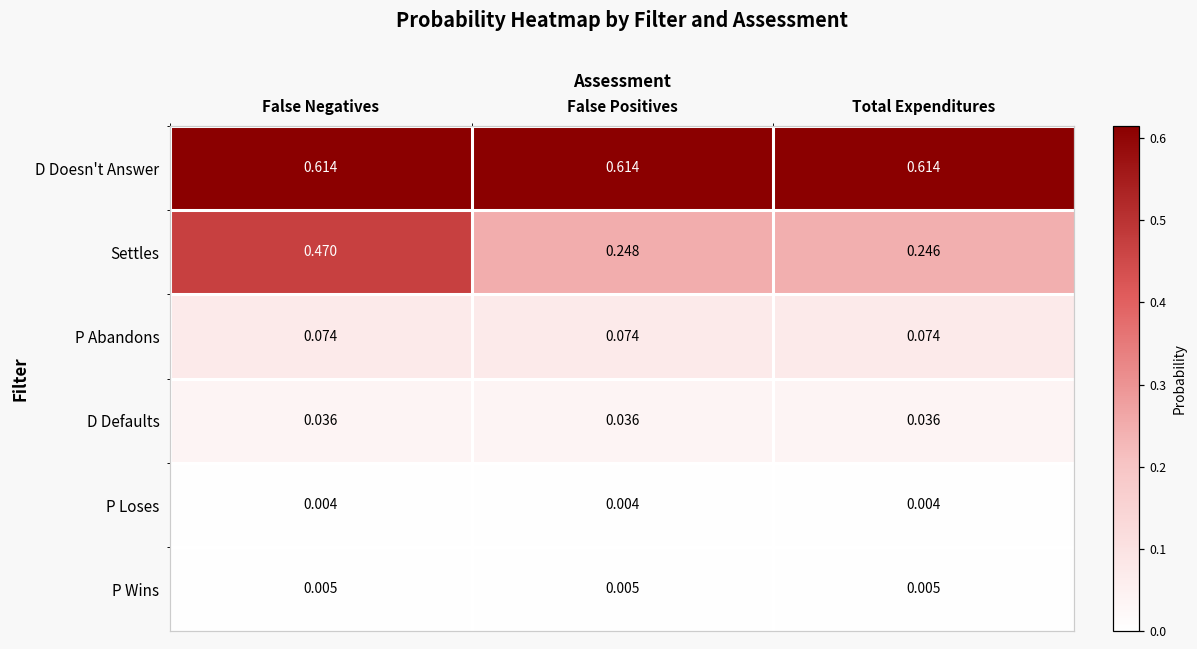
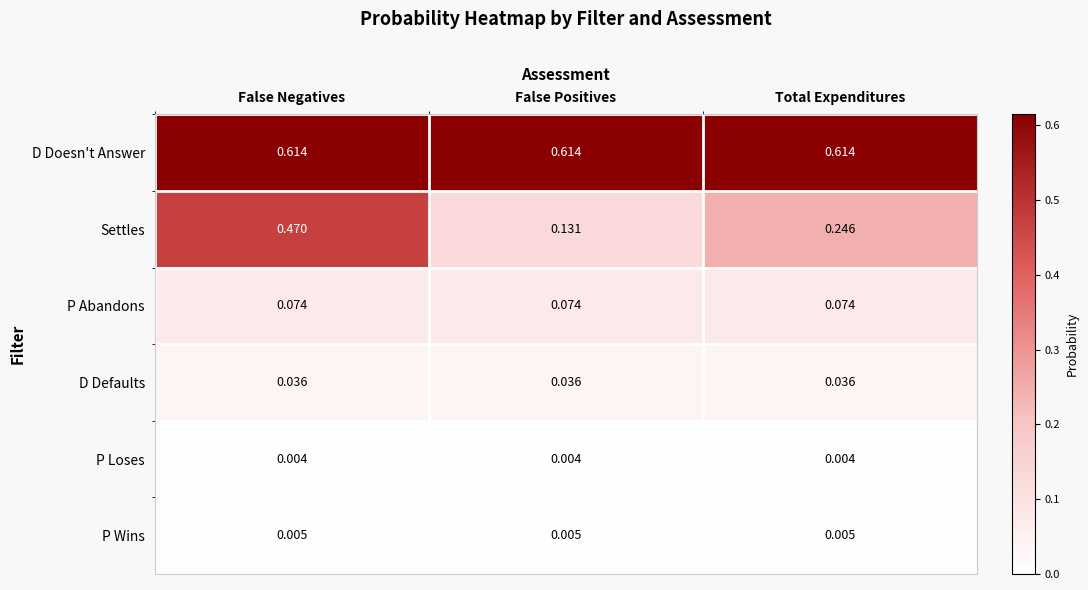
  {
    "D Doesn't Answer": {
      "False Negatives": 0.614,
      "False Positives": 0.614,
      "Total Expenditures": 0.614
    },
    "Settles": {
      "False Negatives": 0.470,
-     "False Positives": 0.248,
+     "False Positives": 0.131,
      "Total Expenditures": 0.246
    },
    "P Abandons": {
      "False Negatives": 0.074,
      "False Positives": 0.074,
      "Total Expenditures": 0.074
    },
    "D Defaults": {
      "False Negatives": 0.036,
      "False Positives": 0.036,
      "Total Expenditures": 0.036
    },
    "P Loses": {
      "False Negatives": 0.004,
      "False Positives": 0.004,
      "Total Expenditures": 0.004
    },
    "P Wins": {
      "False Negatives": 0.005,
      "False Positives": 0.005,
      "Total Expenditures": 0.005
    }
  }
